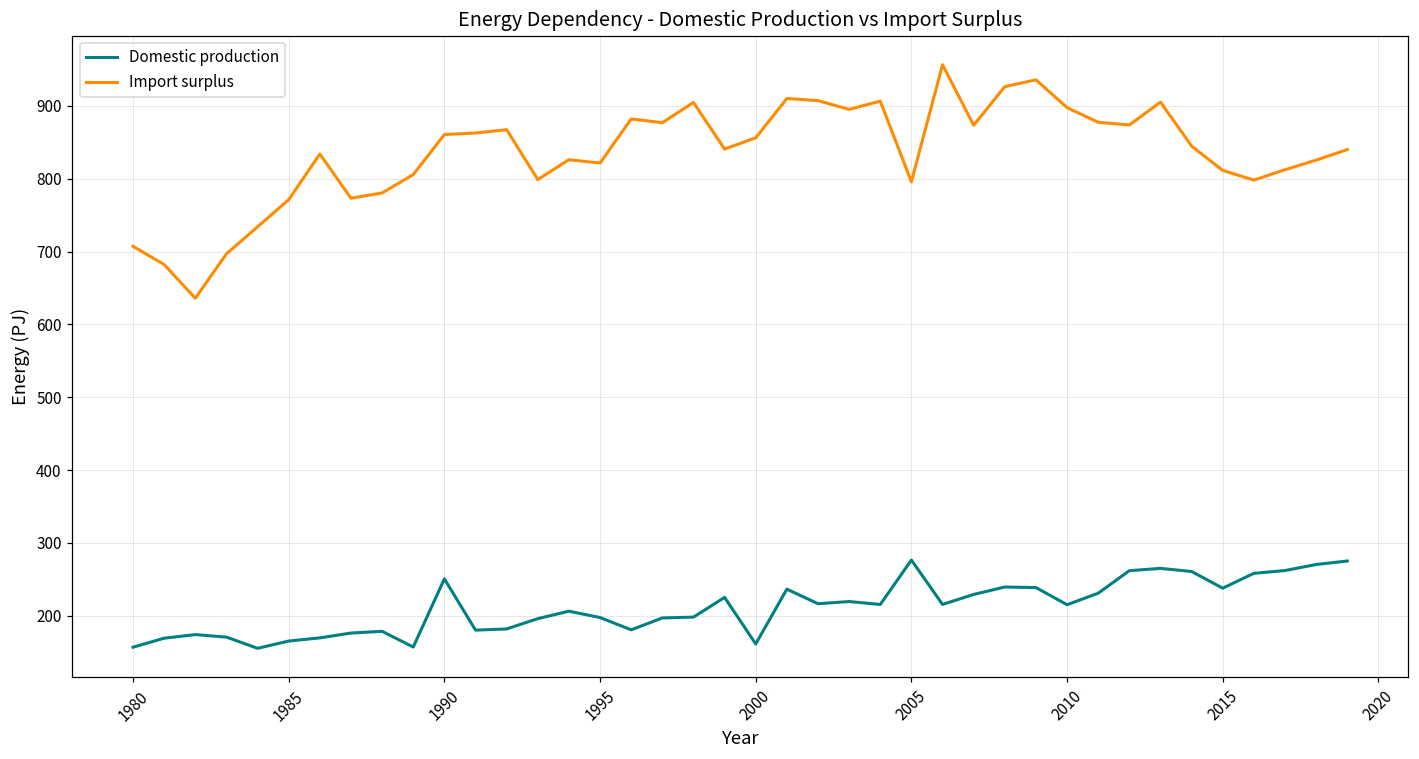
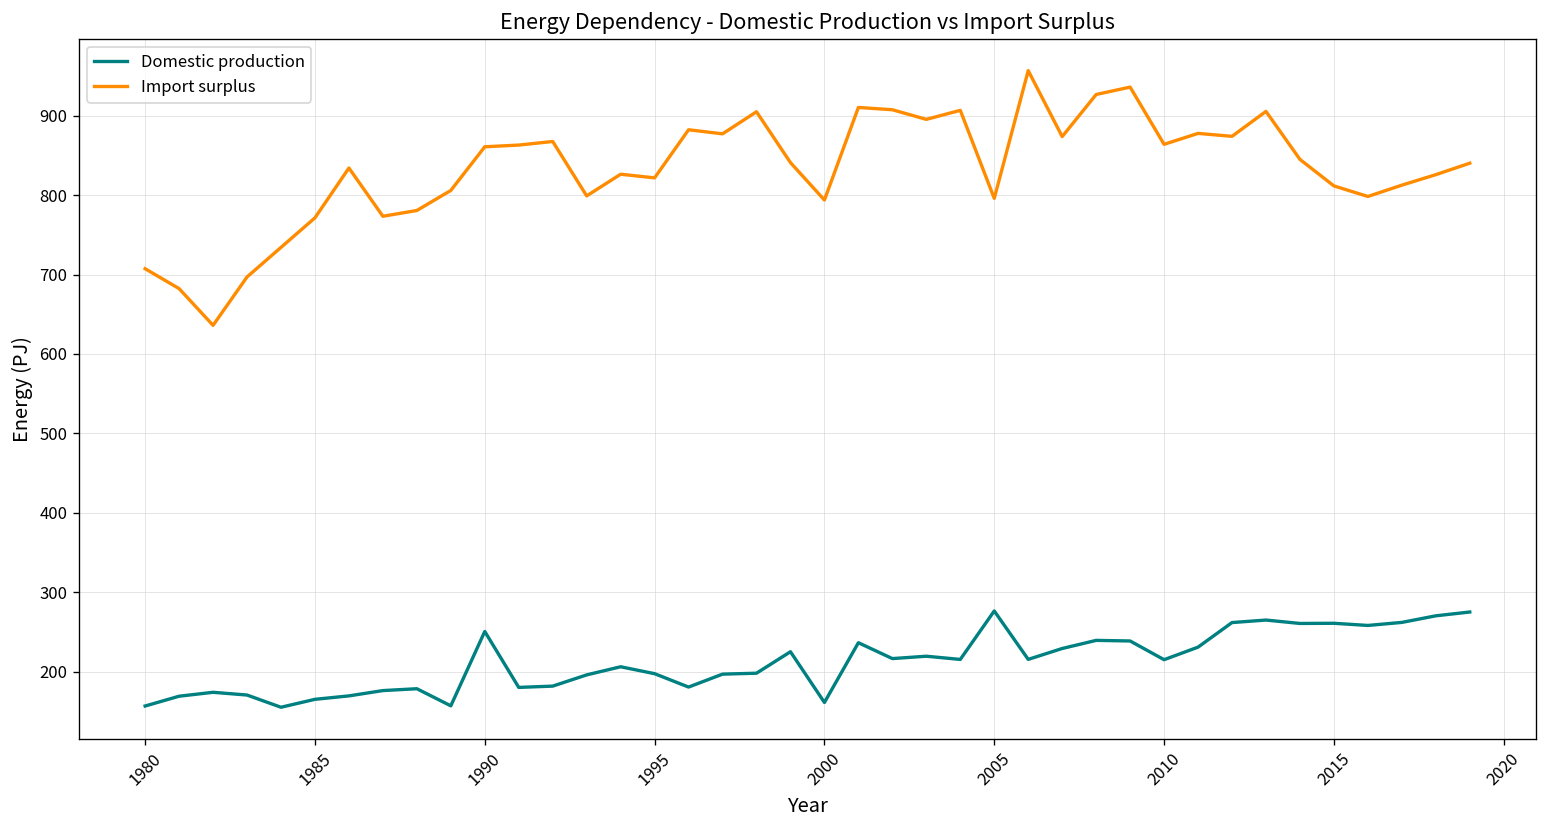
  {
    "Domestic production": {
      "1980": 160,
      "1985": 170,
      "1990": 250,
      "1995": 200,
      "2000": 160,
      "2005": 280,
      "2010": 220,
-     "2015": 240
+     "2015": 260
    },
    "Import surplus": {
      "1980": 710,
      "1985": 770,
      "1990": 860,
      "1995": 820,
-     "2000": 860,
+     "2000": 790,
      "2005": 800,
-     "2010": 900,
+     "2010": 860,
      "2015": 810
    }
  }
